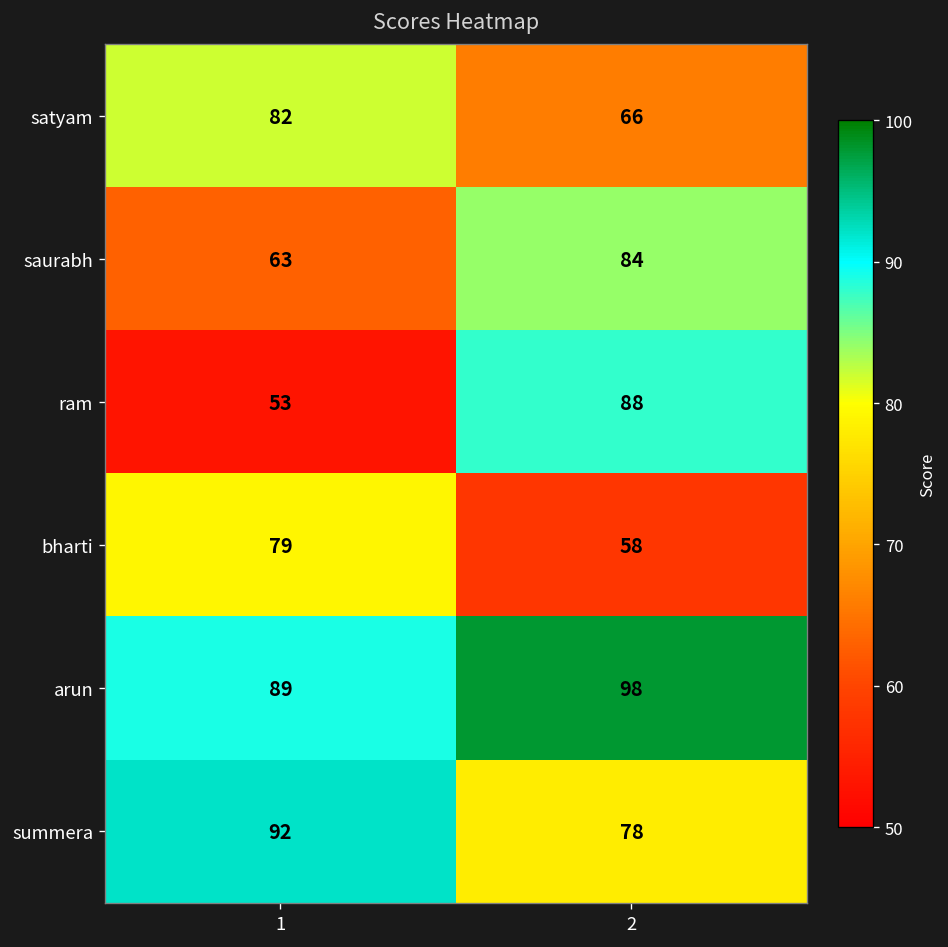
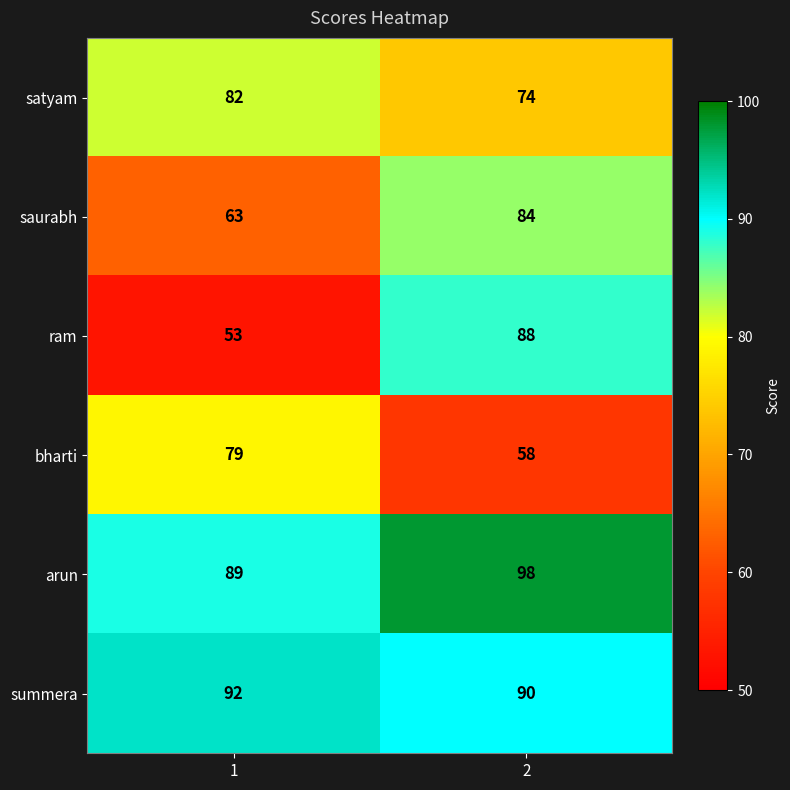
  {
    "satyam": {
      "1": 82,
-     "2": 66
+     "2": 74
    },
    "saurabh": {
      "1": 63,
      "2": 84
    },
    "ram": {
      "1": 53,
      "2": 88
    },
    "bharti": {
      "1": 79,
      "2": 58
    },
    "arun": {
      "1": 89,
      "2": 98
    },
    "summera": {
      "1": 92,
-     "2": 78
+     "2": 90
    }
  }
